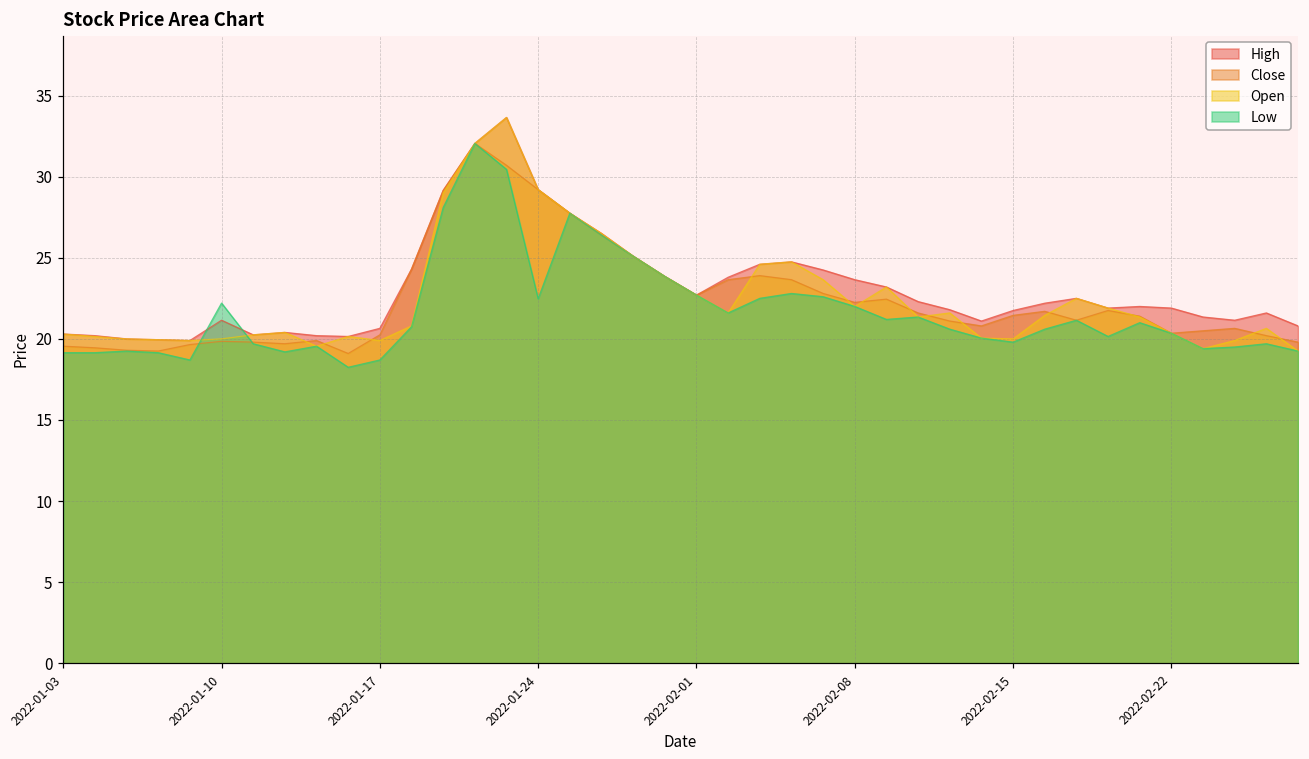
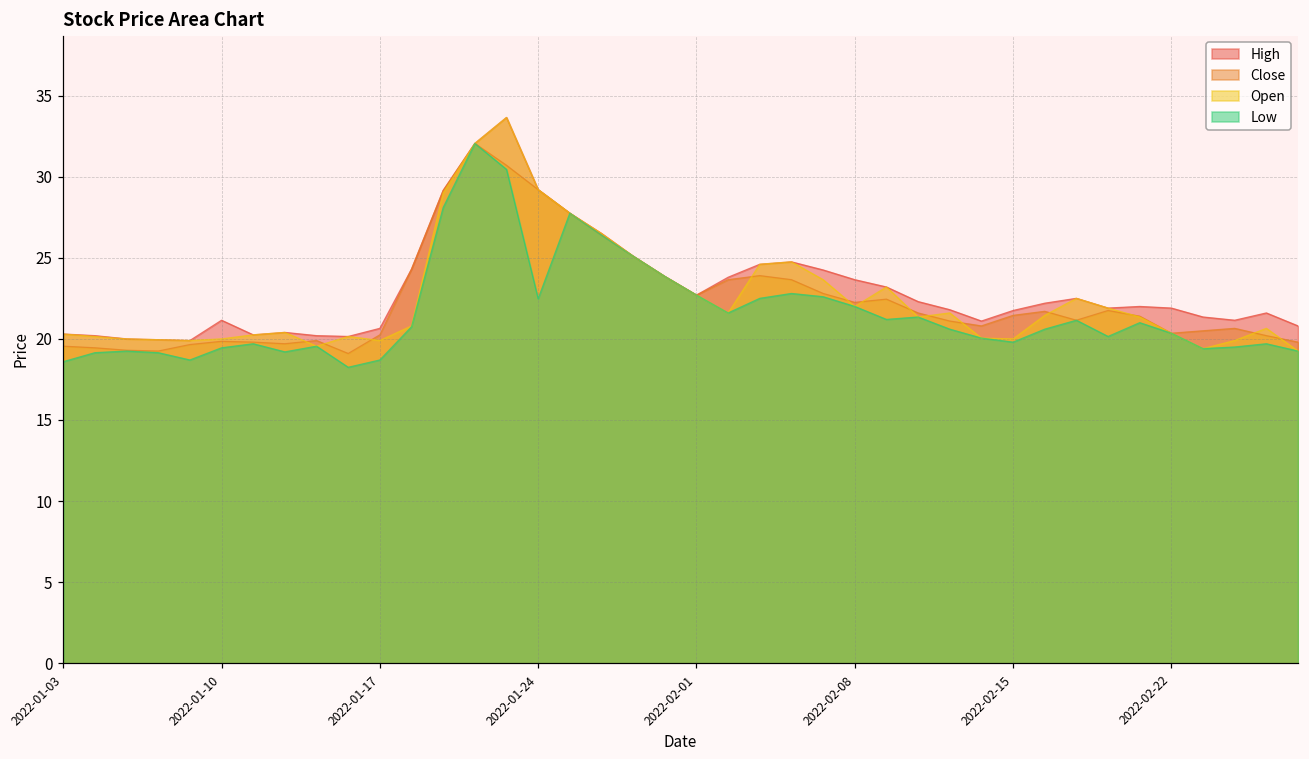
  {
    "Low": {
-     "2022-01-03": 19.1,
-     "2022-01-10": 22.2,
+     "2022-01-03": 18.6,
+     "2022-01-10": 19.5,
      "2022-01-17": 18.7,
      "2022-01-24": 22.5,
      "2022-02-15": 19.8
    }
  }
